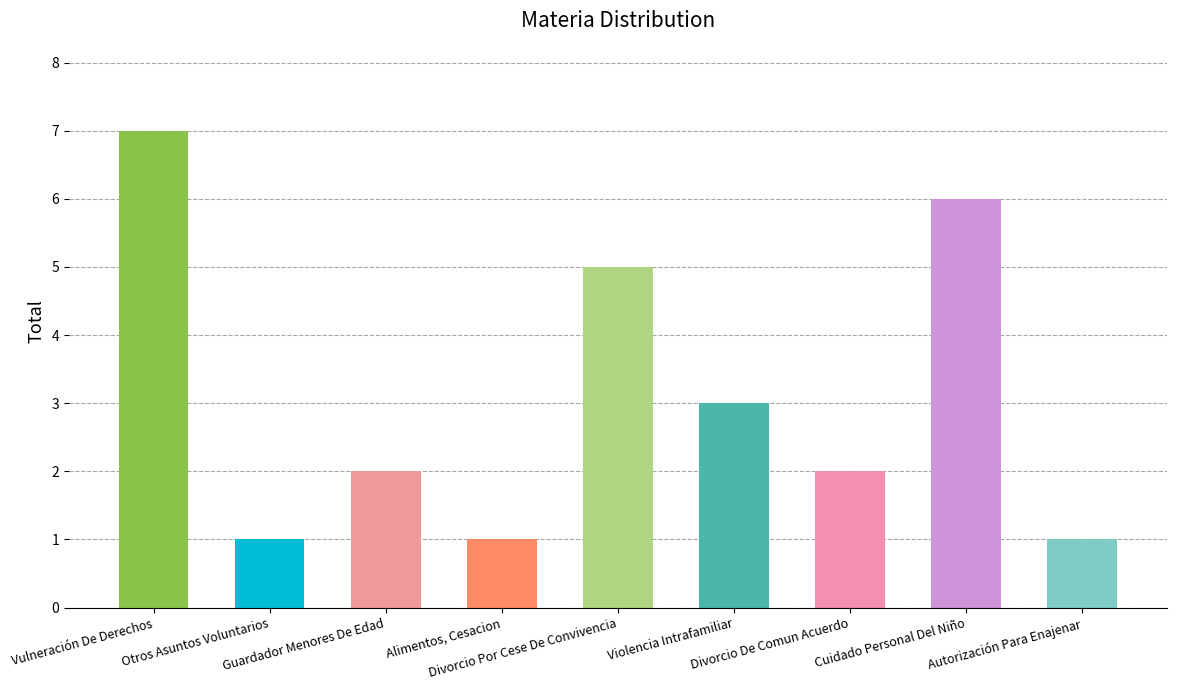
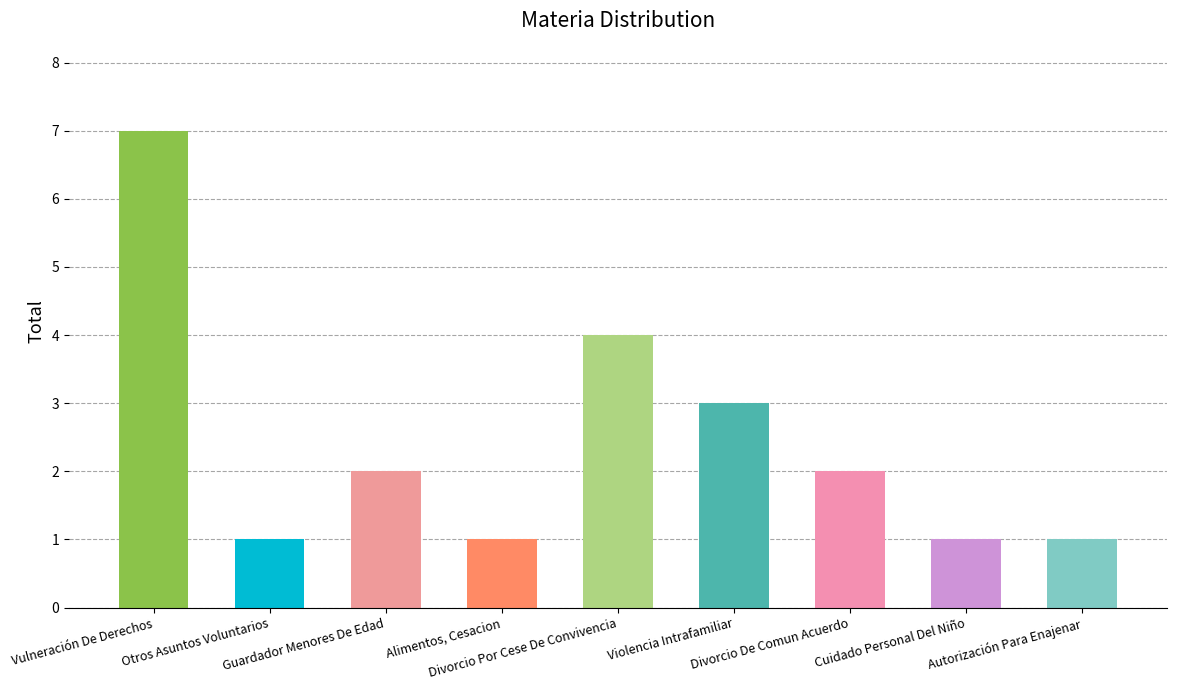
  {
    "Vulneración De Derechos": 7,
    "Otros Asuntos Voluntarios": 1,
    "Guardador Menores De Edad": 2,
    "Alimentos, Cesacion": 1,
-   "Divorcio Por Cese De Convivencia": 5,
+   "Divorcio Por Cese De Convivencia": 4,
    "Violencia Intrafamiliar": 3,
    "Divorcio De Comun Acuerdo": 2,
-   "Cuidado Personal Del Niño": 6,
+   "Cuidado Personal Del Niño": 1,
    "Autorización Para Enajenar": 1
  }
